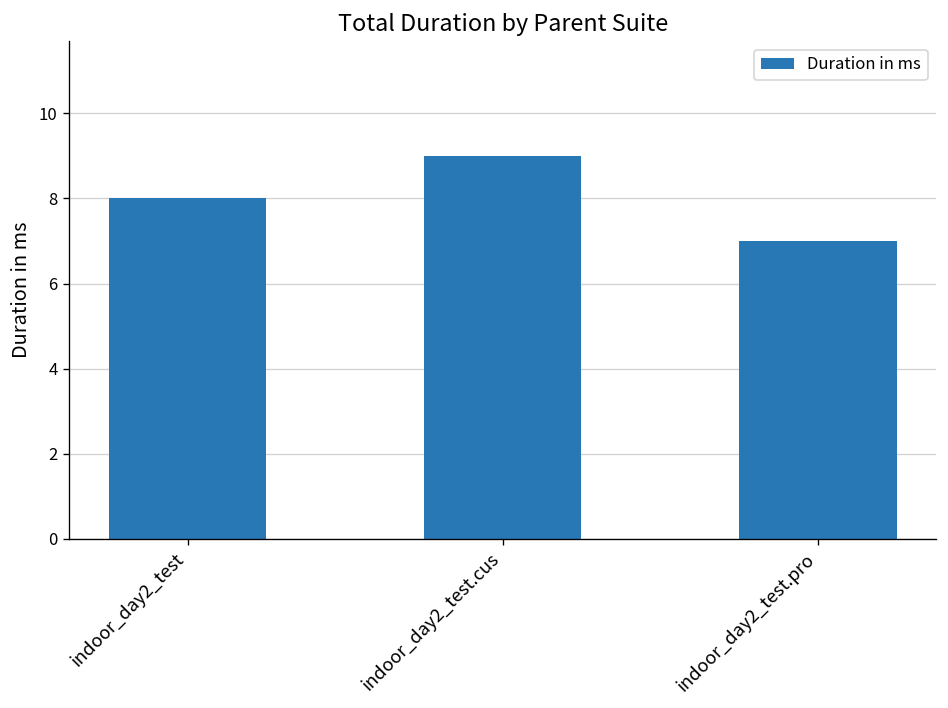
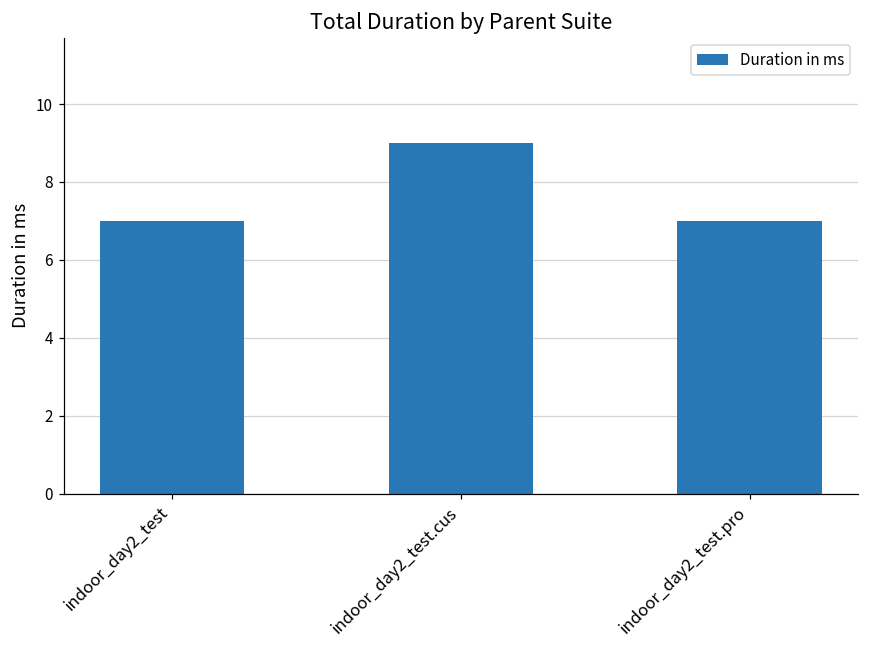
  {
-   "indoor_day2_test": 8,
+   "indoor_day2_test": 7,
    "indoor_day2_test.cus": 9,
    "indoor_day2_test.pro": 7
  }
